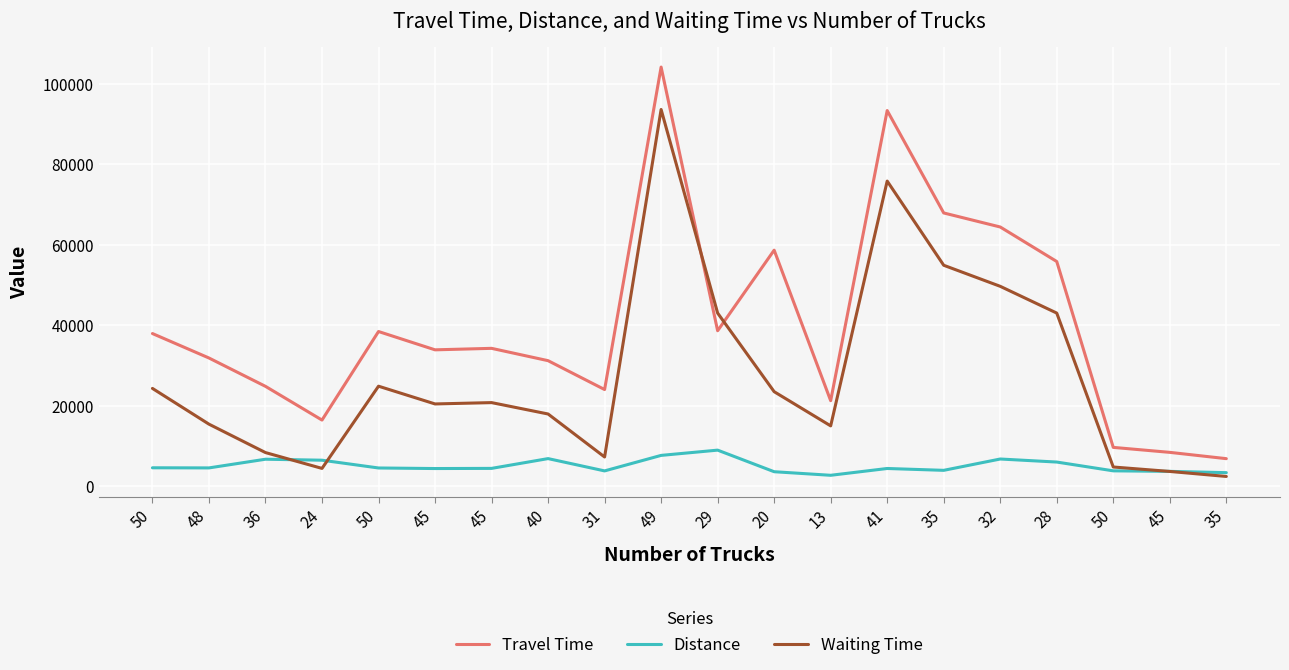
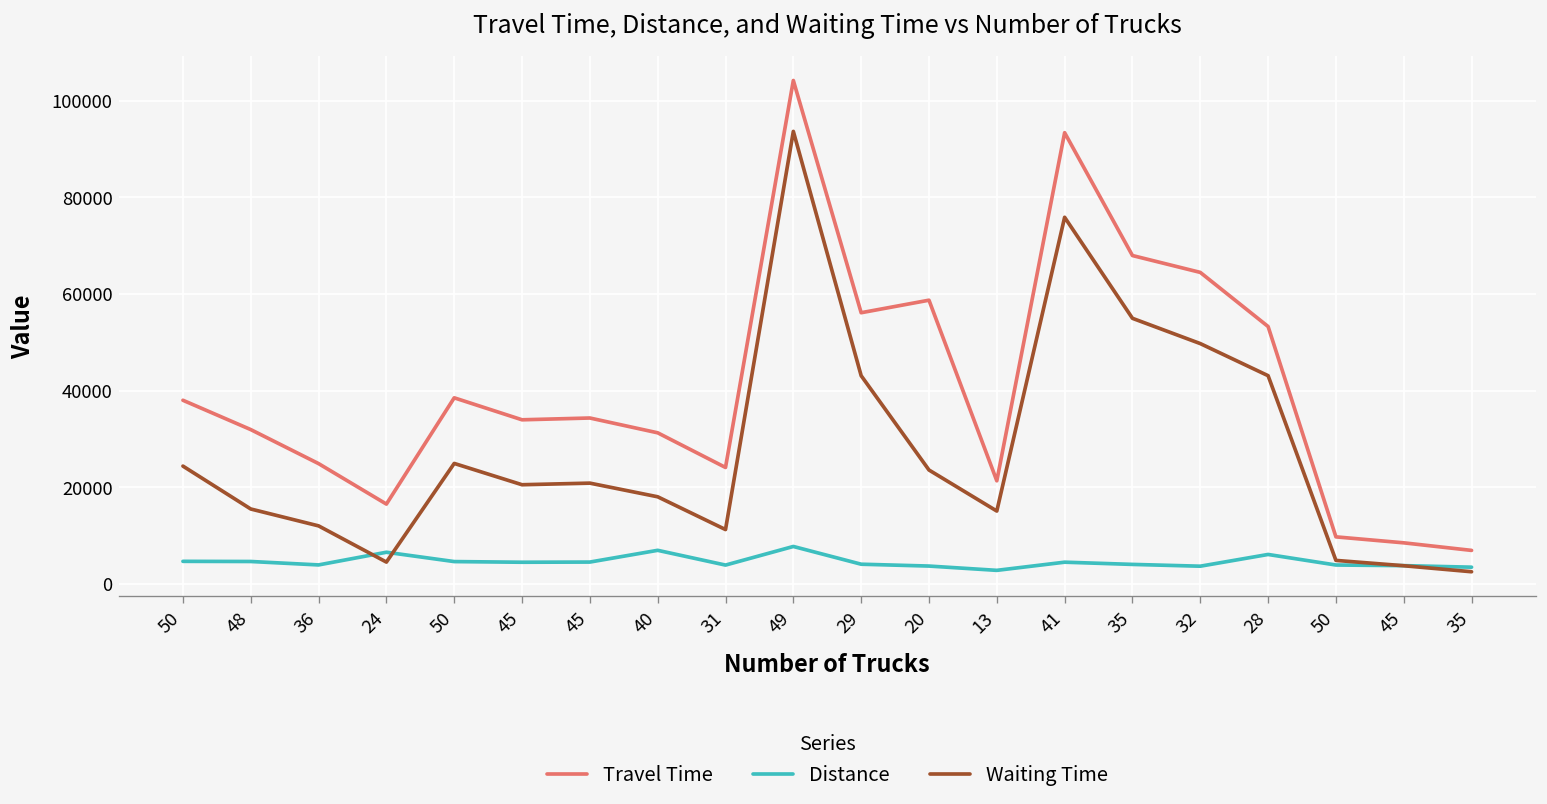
  {
    "Travel Time": {
      "48": 32000,
      "36": 25000,
      "24": 16000,
      "40": 31000,
      "31": 24000,
      "49": 104000,
-     "29": 39000,
+     "29": 56000,
      "20": 59000,
      "13": 21000,
      "41": 93000,
      "32": 64000,
-     "28": 56000
+     "28": 53000
    },
    "Distance": {
      "48": 5000,
-     "36": 7000,
+     "36": 4000,
      "24": 7000,
      "40": 7000,
      "31": 4000,
      "49": 8000,
-     "29": 9000,
+     "29": 4000,
      "20": 4000,
      "13": 3000,
      "41": 4000,
-     "32": 7000,
+     "32": 4000,
      "28": 6000
    },
    "Waiting Time": {
      "48": 15000,
-     "36": 8000,
+     "36": 12000,
      "24": 4000,
      "40": 18000,
-     "31": 7000,
+     "31": 11000,
      "49": 94000,
      "29": 43000,
      "20": 24000,
      "13": 15000,
      "41": 76000,
      "32": 50000,
      "28": 43000
    }
  }
